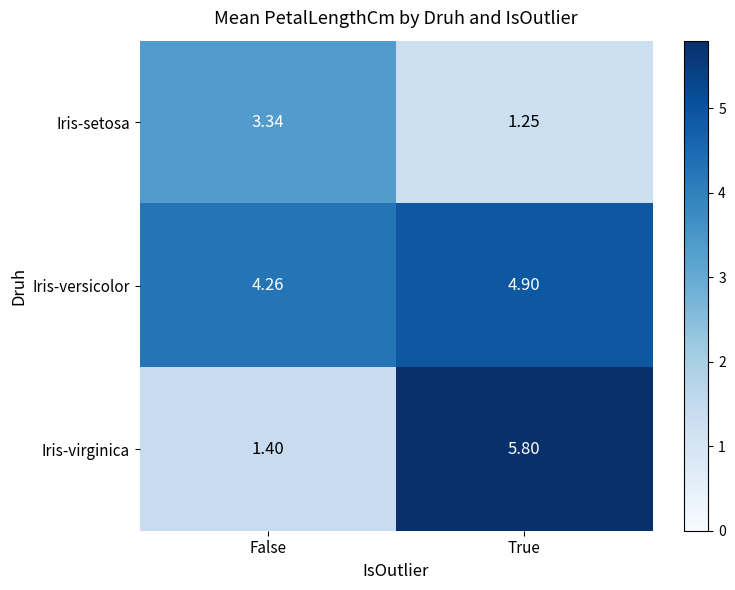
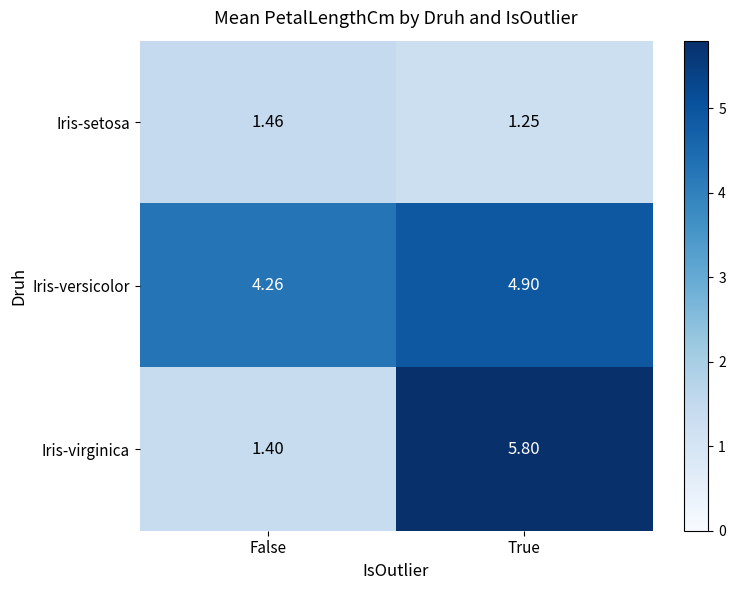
  {
    "Iris-setosa": {
-     "False": 3.34,
+     "False": 1.46,
      "True": 1.25
    },
    "Iris-versicolor": {
      "False": 4.26,
      "True": 4.90
    },
    "Iris-virginica": {
      "False": 1.40,
      "True": 5.80
    }
  }
